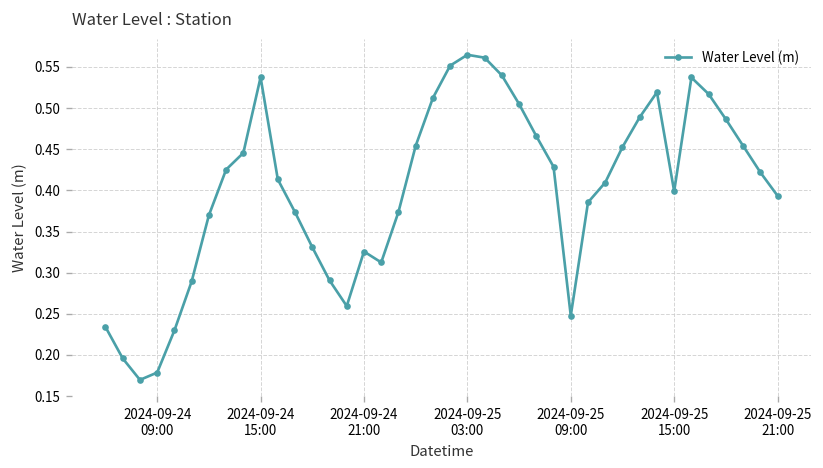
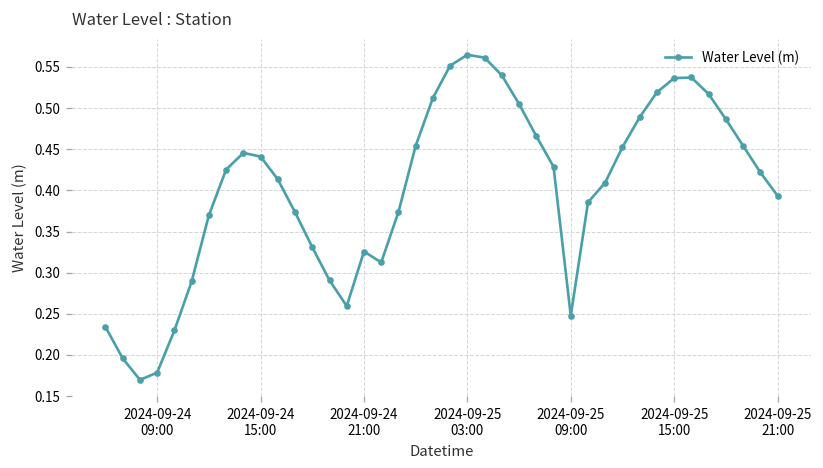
  {
    "2024-09-24 09:00": 0.18,
-   "2024-09-24 15:00": 0.54,
+   "2024-09-24 15:00": 0.44,
    "2024-09-24 21:00": 0.33,
    "2024-09-25 03:00": 0.56,
    "2024-09-25 09:00": 0.25,
-   "2024-09-25 15:00": 0.40,
+   "2024-09-25 15:00": 0.54,
    "2024-09-25 21:00": 0.39
  }
